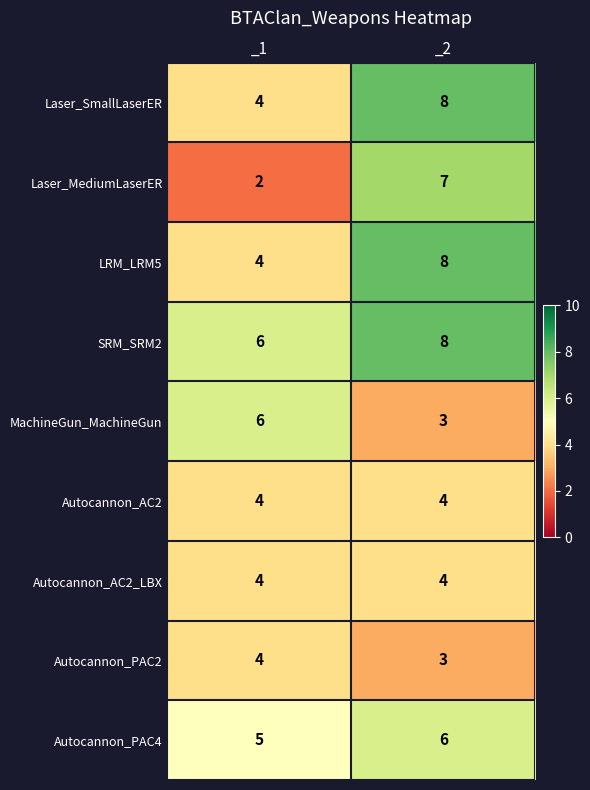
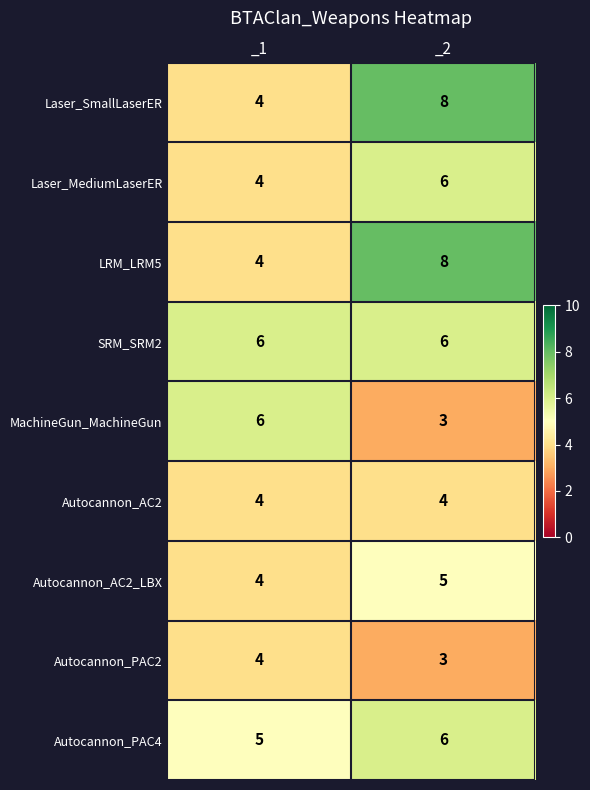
  {
    "Laser_SmallLaserER": {
      "_1": 4,
      "_2": 8
    },
    "Laser_MediumLaserER": {
-     "_1": 2,
-     "_2": 7
+     "_1": 4,
+     "_2": 6
    },
    "LRM_LRM5": {
      "_1": 4,
      "_2": 8
    },
    "SRM_SRM2": {
      "_1": 6,
-     "_2": 8
+     "_2": 6
    },
    "MachineGun_MachineGun": {
      "_1": 6,
      "_2": 3
    },
    "Autocannon_AC2": {
      "_1": 4,
      "_2": 4
    },
    "Autocannon_AC2_LBX": {
      "_1": 4,
-     "_2": 4
+     "_2": 5
    },
    "Autocannon_PAC2": {
      "_1": 4,
      "_2": 3
    },
    "Autocannon_PAC4": {
      "_1": 5,
      "_2": 6
    }
  }
